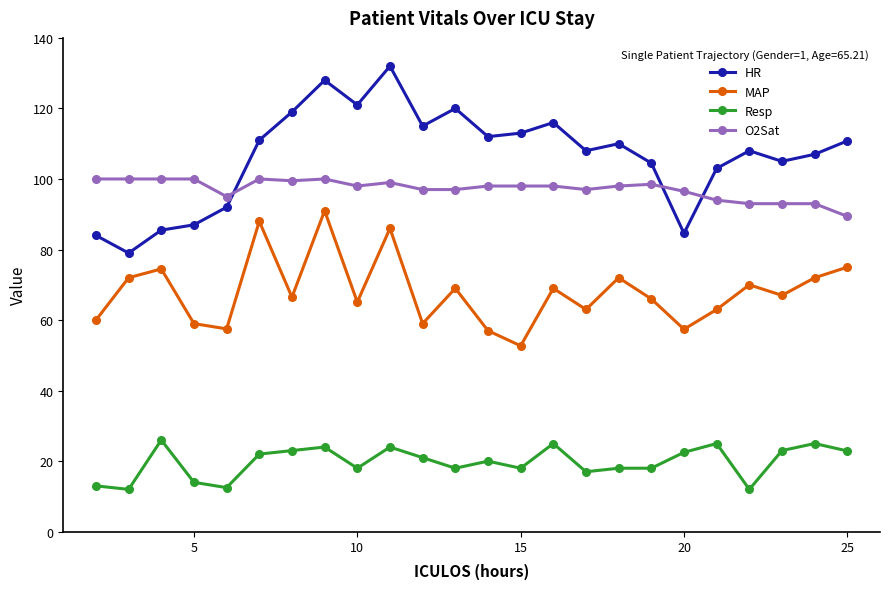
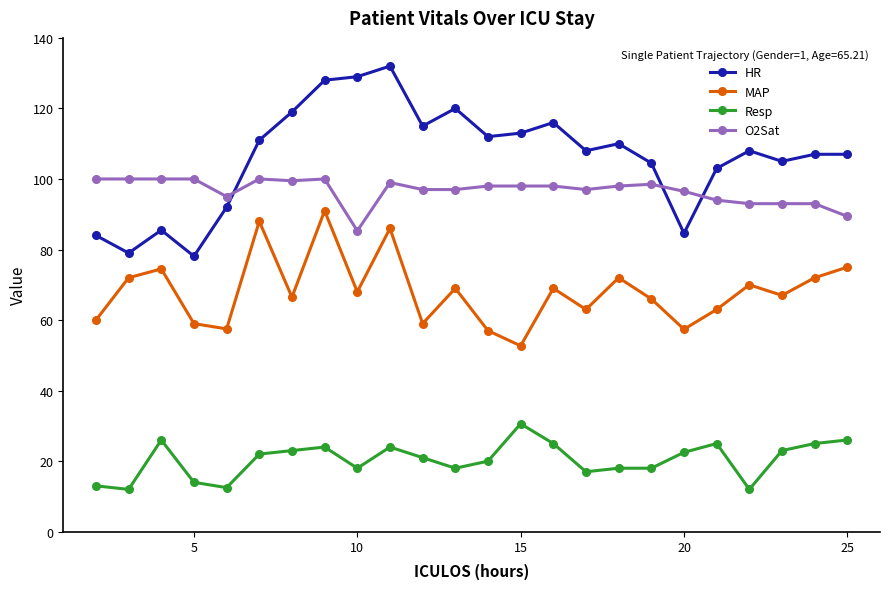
  {
    "HR": {
-     "5": 87,
-     "10": 121,
+     "5": 78,
+     "10": 129,
      "15": 113,
      "20": 85,
-     "25": 111
+     "25": 107
    },
    "MAP": {
      "5": 59,
-     "10": 65,
+     "10": 68,
      "15": 53,
      "20": 57,
      "25": 75
    },
    "Resp": {
      "5": 14,
      "10": 18,
-     "15": 18,
+     "15": 31,
      "20": 23,
-     "25": 23
+     "25": 26
    },
    "O2Sat": {
      "5": 100,
-     "10": 98,
+     "10": 85,
      "15": 98,
      "20": 97,
      "25": 89
    }
  }
